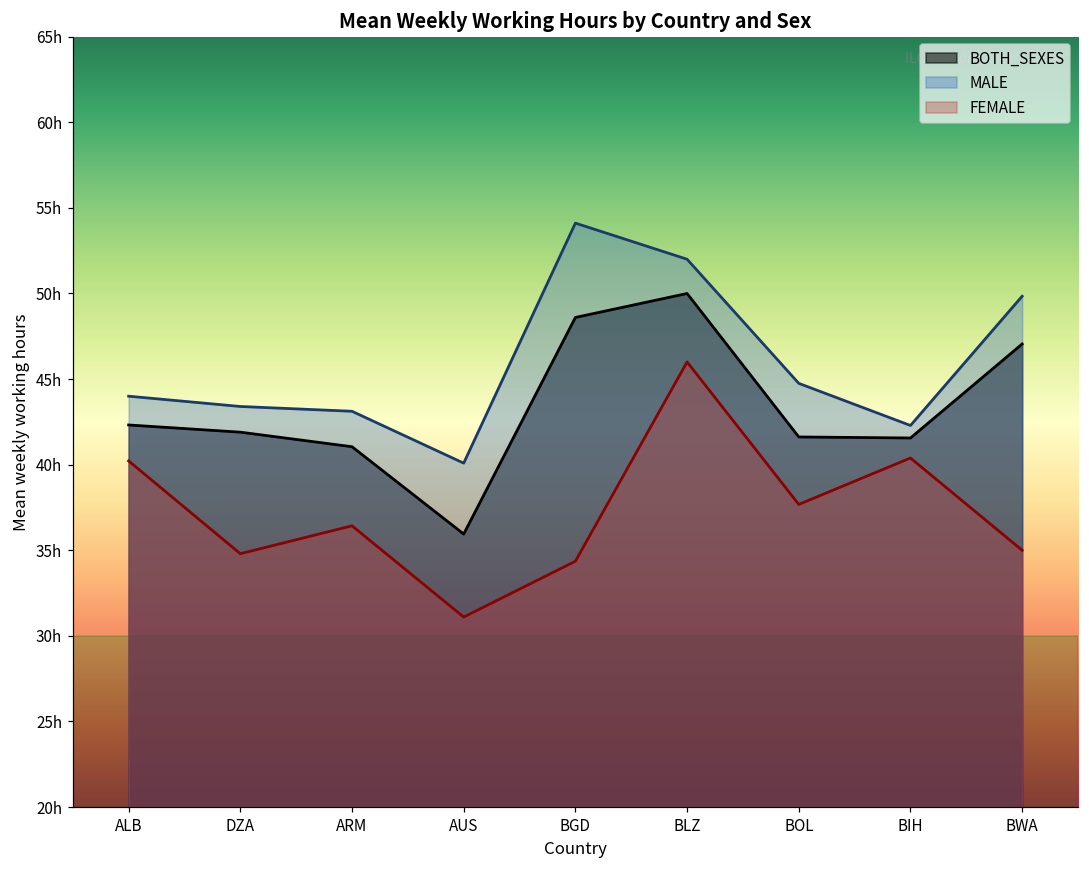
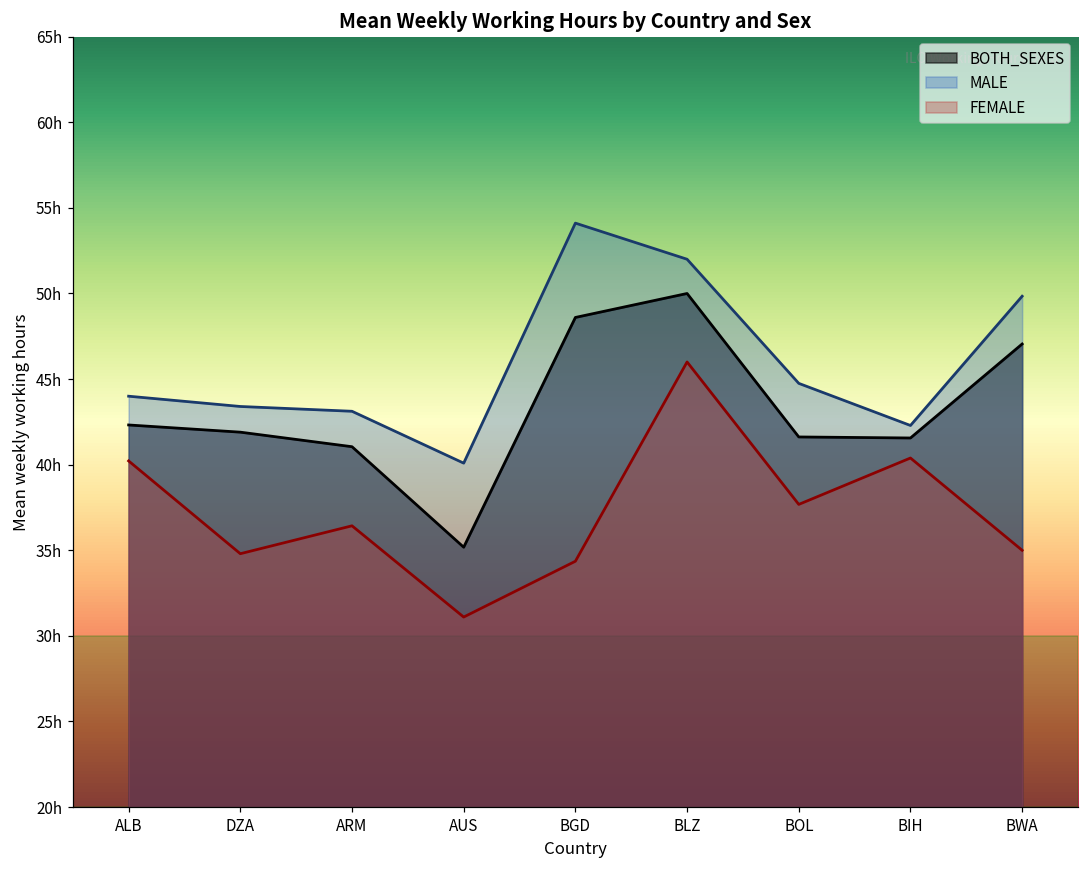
  {
    "BOTH_SEXES": {
      "ALB": "42.3h",
      "DZA": "41.9h",
      "ARM": "41.1h",
-     "AUS": "36.0h",
+     "AUS": "35.2h",
      "BGD": "48.6h",
      "BLZ": "50.0h",
      "BOL": "41.6h",
      "BIH": "41.6h",
      "BWA": "47.1h"
    },
    "MALE": {
      "ALB": "44.0h",
      "DZA": "43.4h",
      "ARM": "43.1h",
      "AUS": "40.1h",
      "BGD": "54.1h",
      "BLZ": "52.0h",
      "BOL": "44.8h",
      "BIH": "42.3h",
      "BWA": "49.8h"
    },
    "FEMALE": {
      "ALB": "40.2h",
      "DZA": "34.8h",
      "ARM": "36.4h",
      "AUS": "31.1h",
      "BGD": "34.4h",
      "BLZ": "46.0h",
      "BOL": "37.7h",
      "BIH": "40.4h",
      "BWA": "35.0h"
    }
  }
